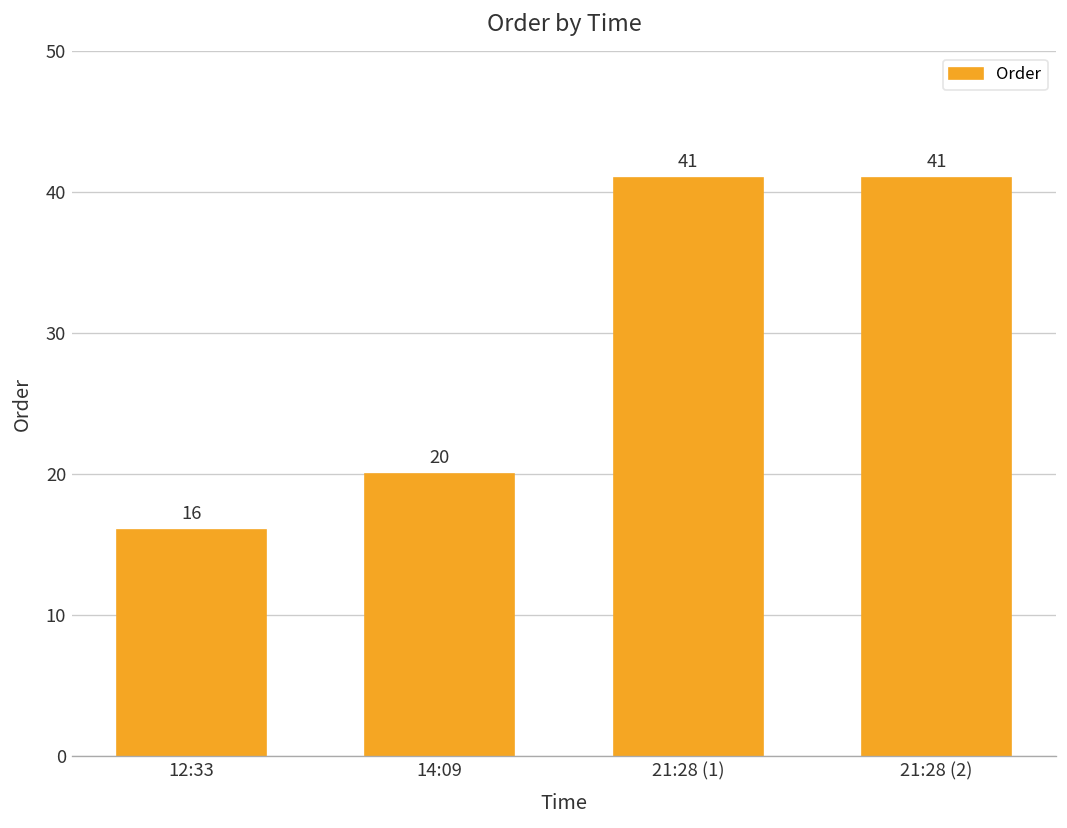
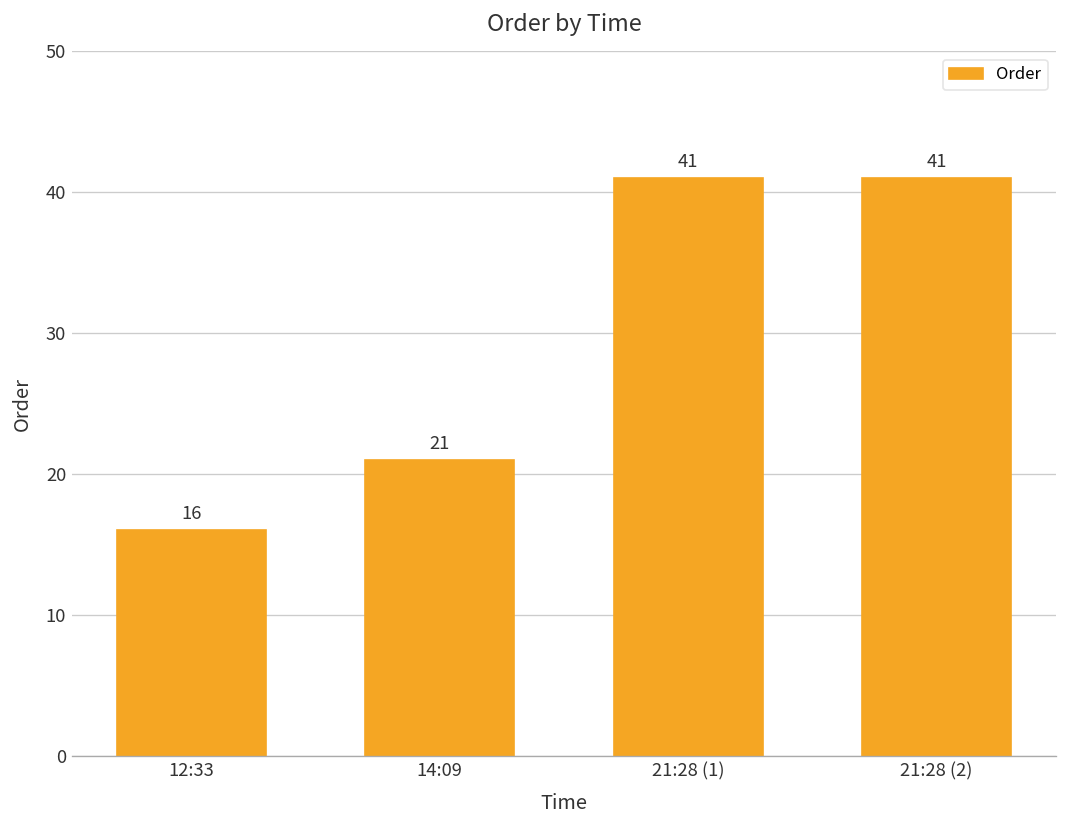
  {
    "12:33": 16,
-   "14:09": 20,
+   "14:09": 21,
    "21:28 (1)": 41,
    "21:28 (2)": 41
  }
